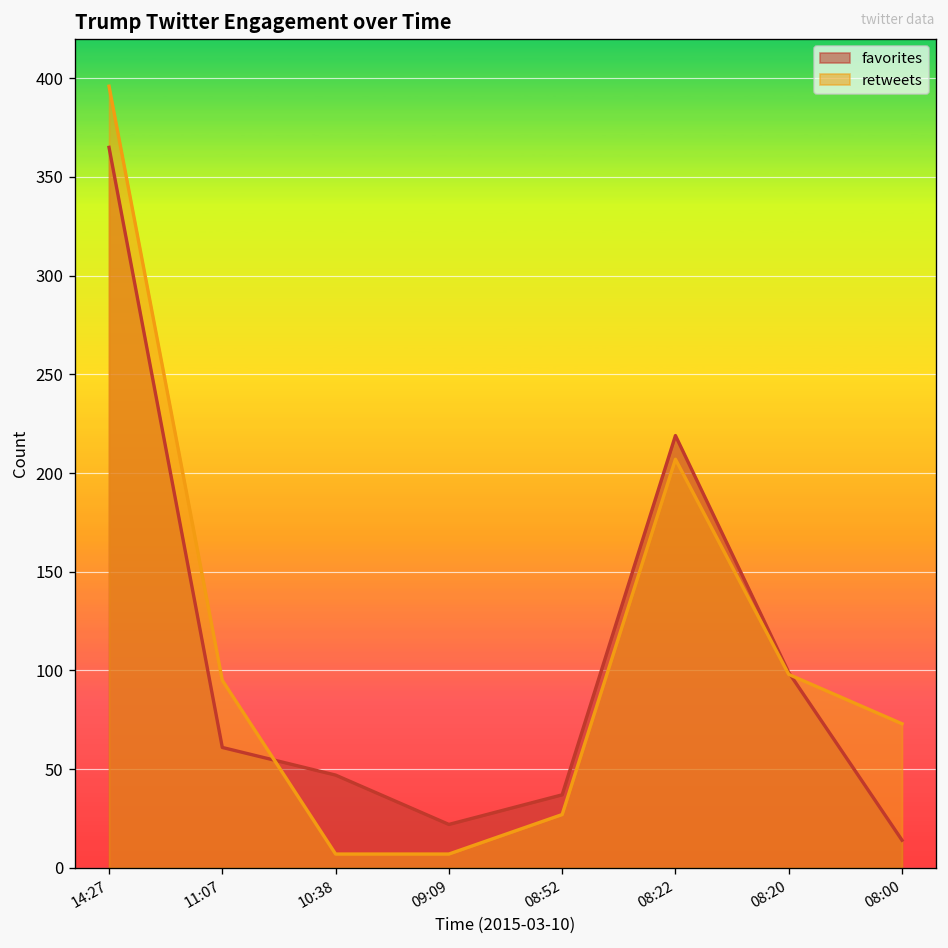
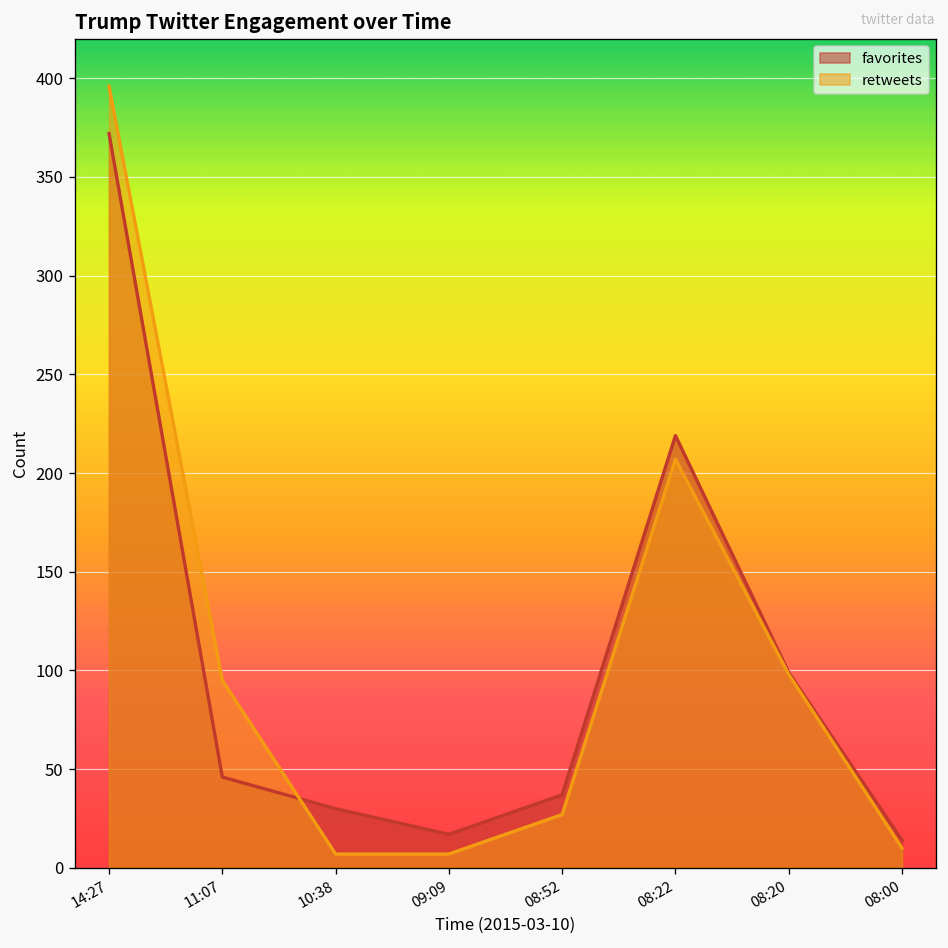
  {
    "favorites": {
-     "14:27": 365,
-     "11:07": 61,
-     "10:38": 47,
-     "09:09": 22,
+     "14:27": 372,
+     "11:07": 46,
+     "10:38": 30,
+     "09:09": 17,
      "08:52": 37,
      "08:22": 219,
      "08:00": 14
    },
    "retweets": {
      "14:27": 396,
      "11:07": 95,
      "10:38": 7,
      "09:09": 7,
      "08:52": 27,
      "08:22": 207,
-     "08:00": 73
+     "08:00": 10
    }
  }
